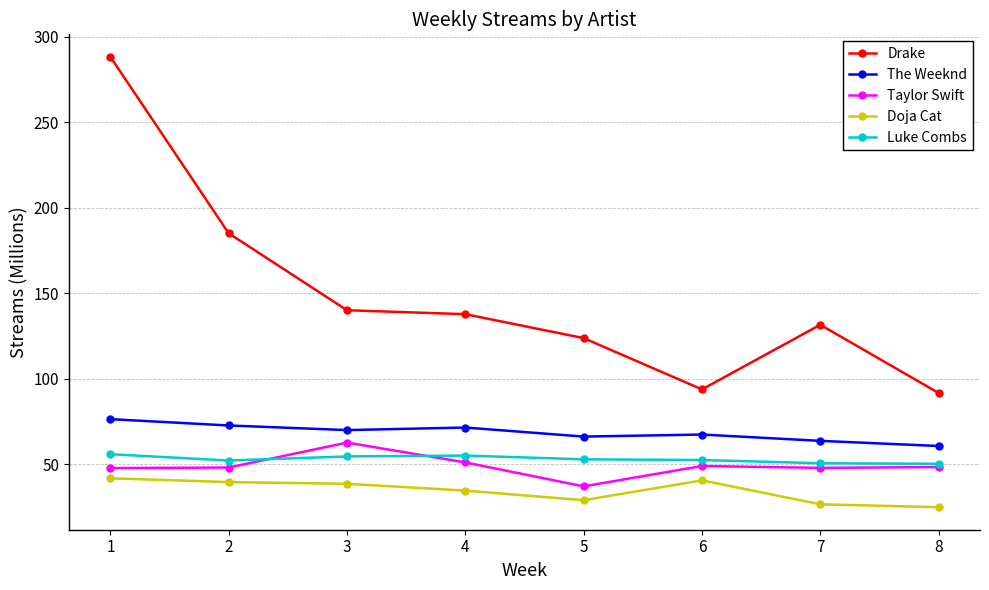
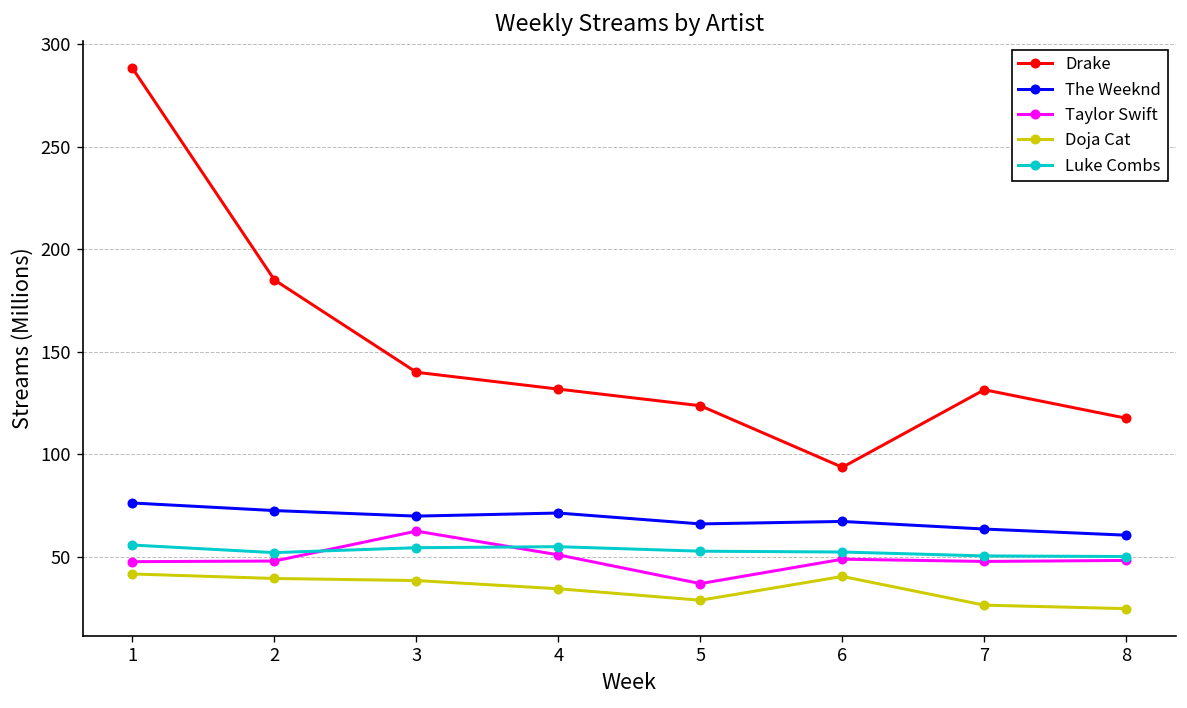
  {
    "Drake": {
      "1": 288,
      "2": 185,
      "3": 140,
-     "4": 138,
+     "4": 132,
      "5": 124,
      "6": 94,
      "7": 132,
-     "8": 92
+     "8": 118
    },
    "The Weeknd": {
      "1": 76,
      "2": 73,
      "3": 70,
      "4": 71,
      "5": 66,
      "6": 67,
      "7": 64,
      "8": 61
    },
    "Taylor Swift": {
      "1": 48,
      "2": 48,
      "3": 63,
      "4": 51,
      "5": 37,
      "6": 49,
      "7": 48,
      "8": 48
    },
    "Doja Cat": {
      "1": 42,
      "2": 40,
      "3": 39,
      "4": 35,
      "5": 29,
      "6": 41,
      "7": 27,
      "8": 25
    },
    "Luke Combs": {
      "1": 56,
      "2": 52,
      "3": 55,
      "4": 55,
      "5": 53,
      "6": 52,
      "7": 51,
      "8": 50
    }
  }
